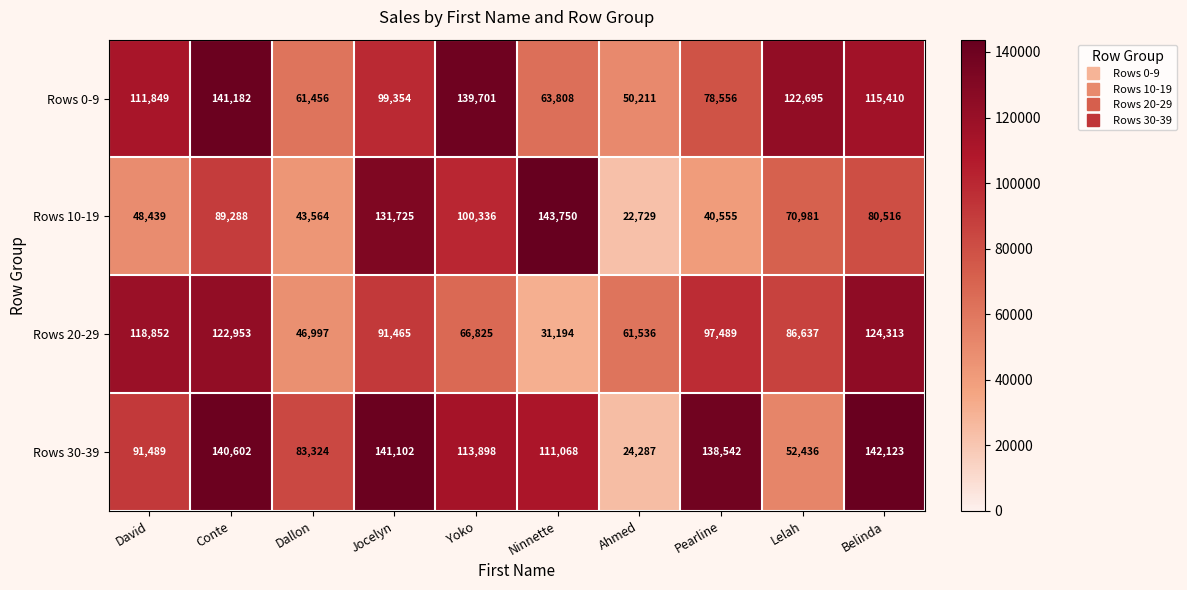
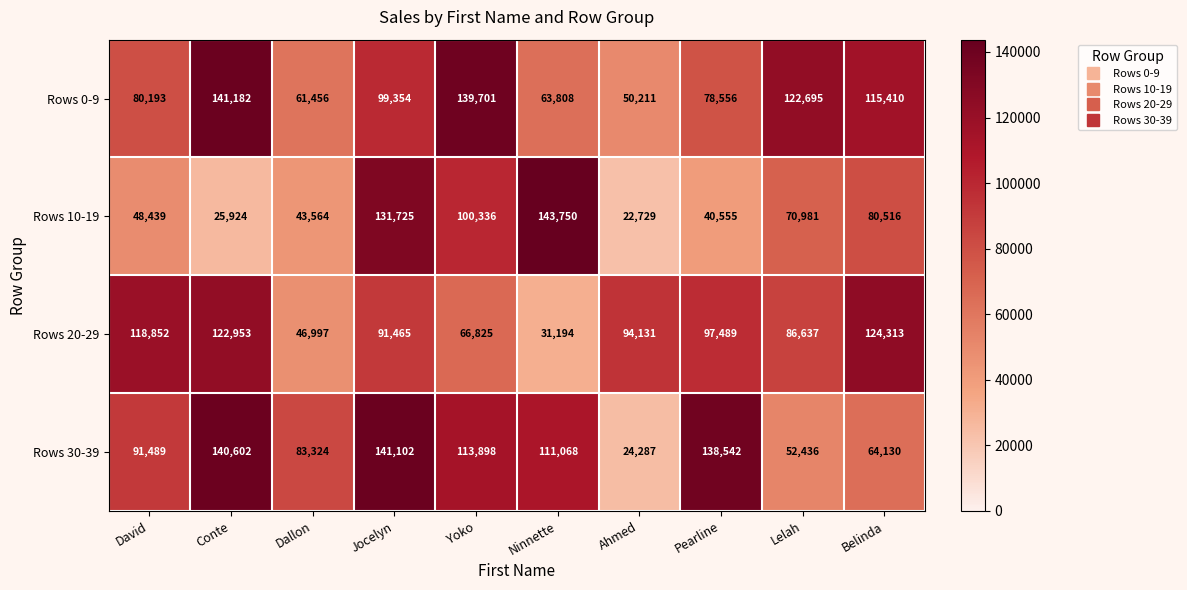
  {
    "Rows 0-9": {
-     "David": "111,849",
+     "David": "80,193",
      "Conte": "141,182",
      "Dallon": "61,456",
      "Jocelyn": "99,354",
      "Yoko": "139,701",
      "Ninnette": "63,808",
      "Ahmed": "50,211",
      "Pearline": "78,556",
      "Lelah": "122,695",
      "Belinda": "115,410"
    },
    "Rows 10-19": {
      "David": "48,439",
-     "Conte": "89,288",
+     "Conte": "25,924",
      "Dallon": "43,564",
      "Jocelyn": "131,725",
      "Yoko": "100,336",
      "Ninnette": "143,750",
      "Ahmed": "22,729",
      "Pearline": "40,555",
      "Lelah": "70,981",
      "Belinda": "80,516"
    },
    "Rows 20-29": {
      "David": "118,852",
      "Conte": "122,953",
      "Dallon": "46,997",
      "Jocelyn": "91,465",
      "Yoko": "66,825",
      "Ninnette": "31,194",
-     "Ahmed": "61,536",
+     "Ahmed": "94,131",
      "Pearline": "97,489",
      "Lelah": "86,637",
      "Belinda": "124,313"
    },
    "Rows 30-39": {
      "David": "91,489",
      "Conte": "140,602",
      "Dallon": "83,324",
      "Jocelyn": "141,102",
      "Yoko": "113,898",
      "Ninnette": "111,068",
      "Ahmed": "24,287",
      "Pearline": "138,542",
      "Lelah": "52,436",
-     "Belinda": "142,123"
+     "Belinda": "64,130"
    }
  }
